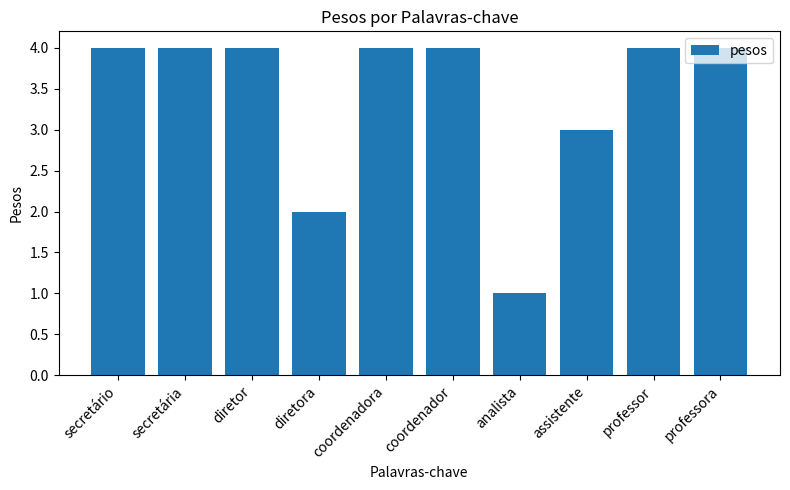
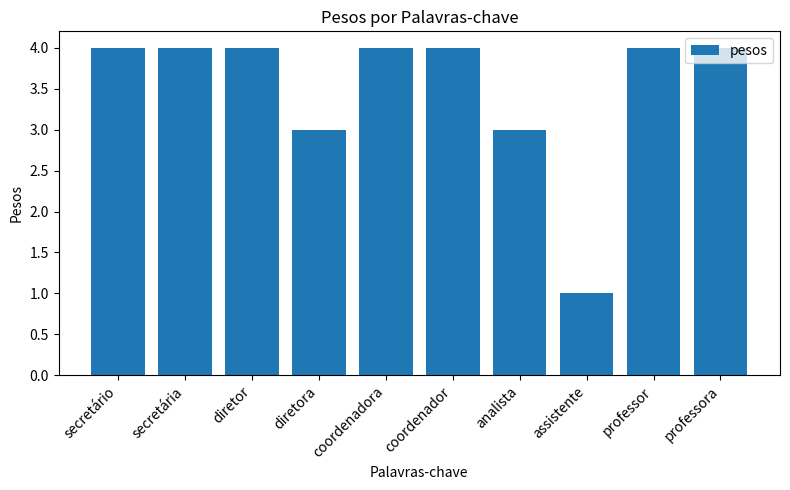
  {
    "secretário": 4,
    "secretária": 4,
    "diretor": 4,
-   "diretora": 2,
+   "diretora": 3,
    "coordenadora": 4,
    "coordenador": 4,
-   "analista": 1,
-   "assistente": 3,
+   "analista": 3,
+   "assistente": 1,
    "professor": 4
  }
